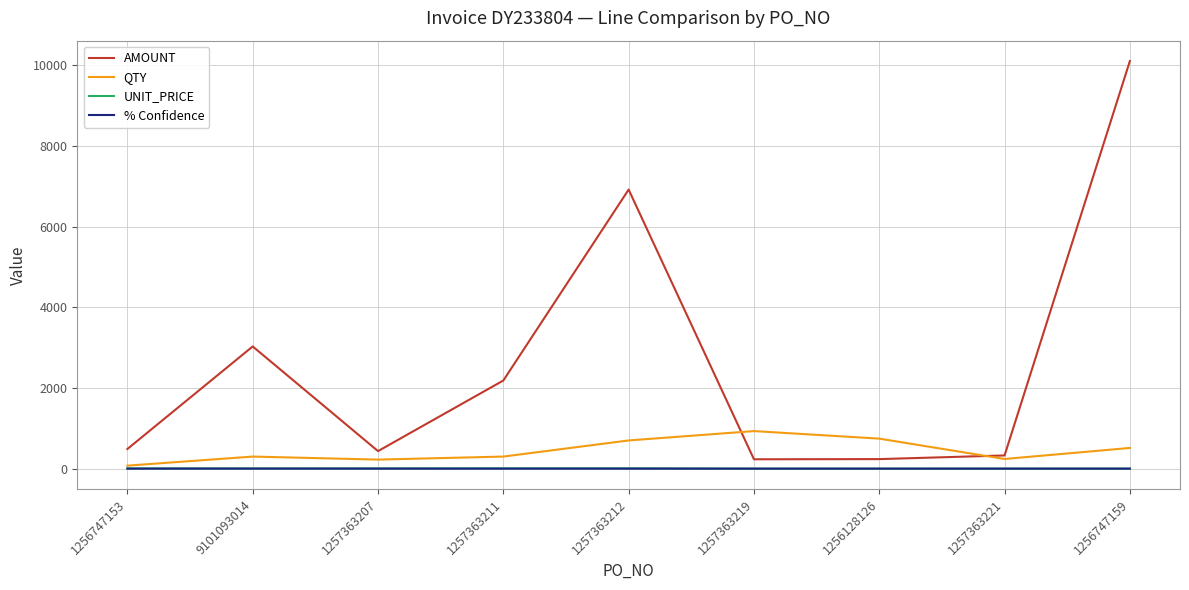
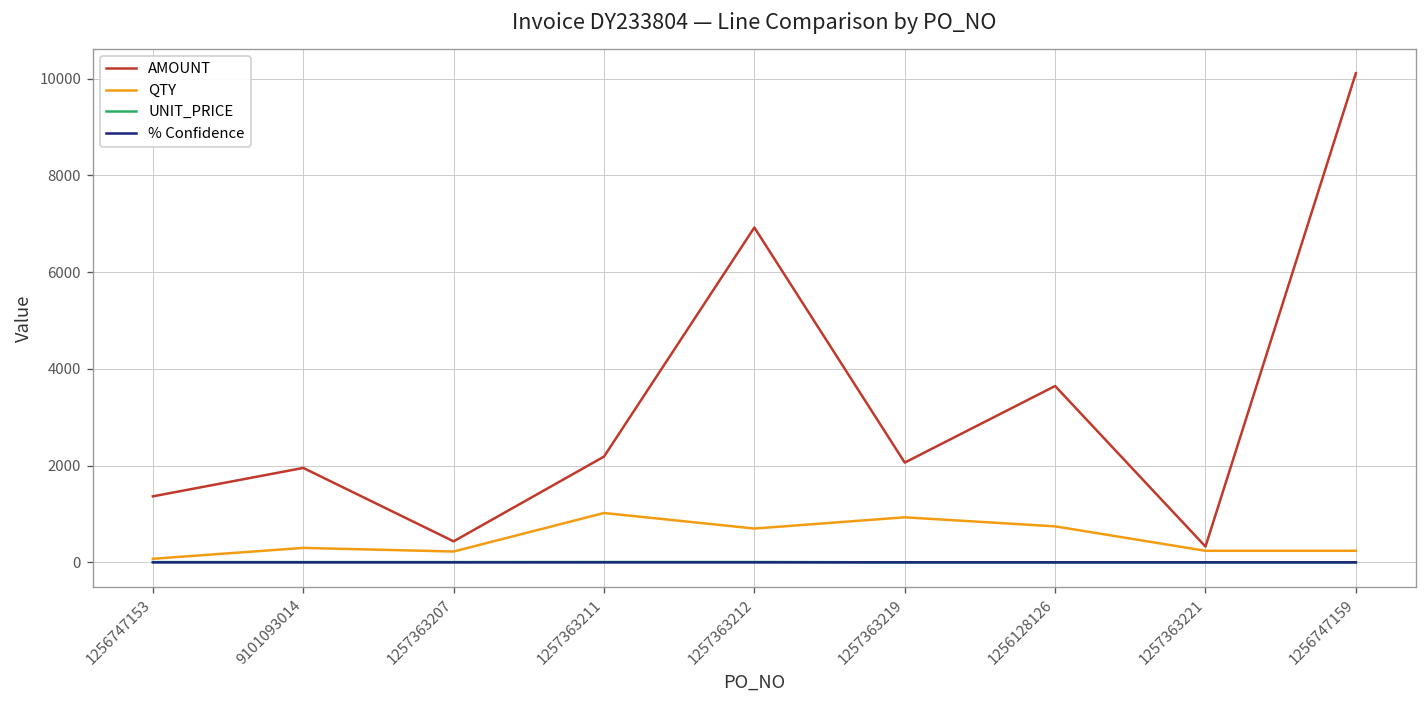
  {
    "AMOUNT": {
-     "1256747153": 500,
-     "9101093014": 3000,
+     "1256747153": 1400,
+     "9101093014": 2000,
      "1257363207": 400,
      "1257363211": 2200,
      "1257363212": 6900,
-     "1257363219": 200,
-     "1256128126": 200,
+     "1257363219": 2100,
+     "1256128126": 3600,
      "1257363221": 300,
      "1256747159": 10100
    },
    "QTY": {
      "1256747153": 100,
      "9101093014": 300,
      "1257363207": 200,
-     "1257363211": 300,
+     "1257363211": 1000,
      "1257363212": 700,
      "1257363219": 900,
      "1256128126": 700,
      "1257363221": 200,
-     "1256747159": 500
+     "1256747159": 200
    }
  }
